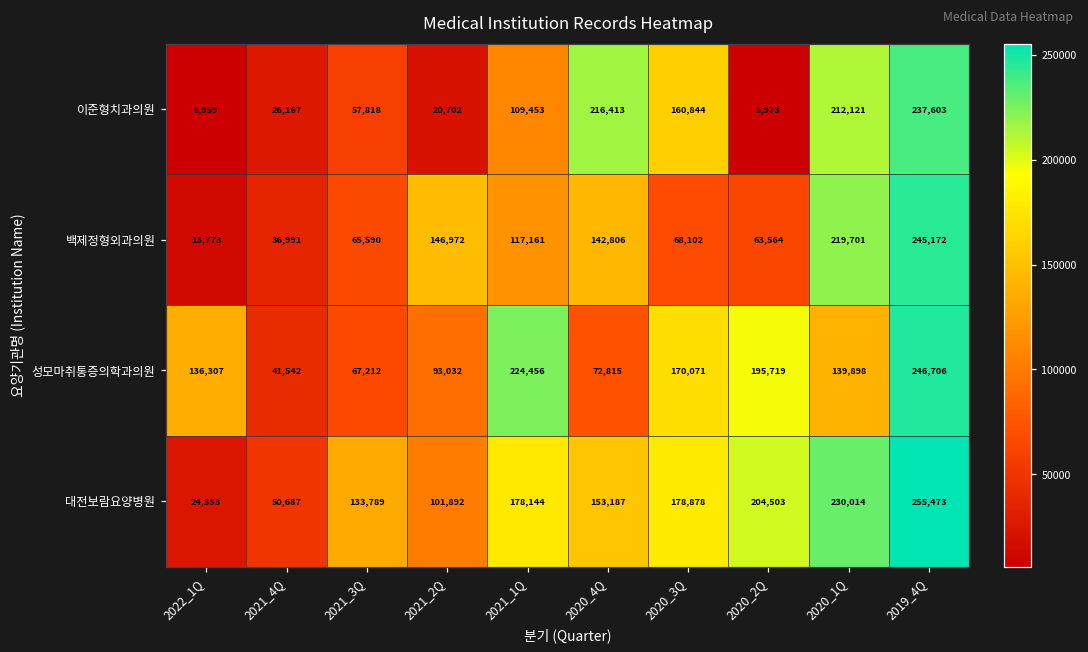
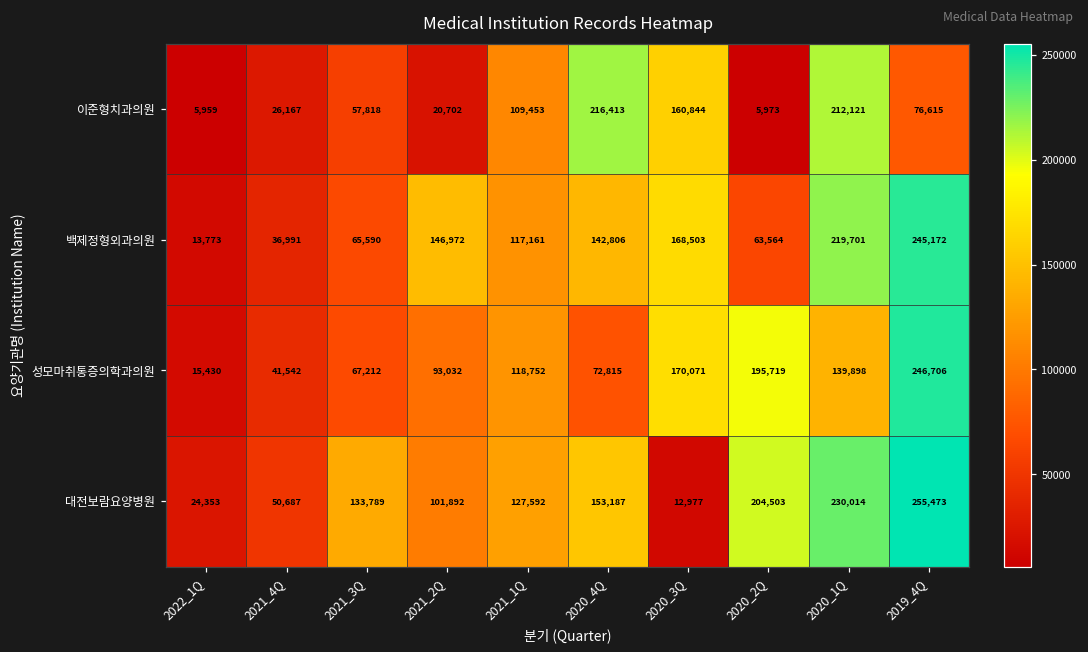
  {
    "이준형치과의원": {
      "2022_1Q": "5,959",
      "2021_4Q": "26,167",
      "2021_3Q": "57,818",
      "2021_2Q": "20,702",
      "2021_1Q": "109,453",
      "2020_4Q": "216,413",
      "2020_3Q": "160,844",
      "2020_2Q": "5,973",
      "2020_1Q": "212,121",
-     "2019_4Q": "237,603"
+     "2019_4Q": "76,615"
    },
    "백제정형외과의원": {
      "2022_1Q": "13,773",
      "2021_4Q": "36,991",
      "2021_3Q": "65,590",
      "2021_2Q": "146,972",
      "2021_1Q": "117,161",
      "2020_4Q": "142,806",
-     "2020_3Q": "68,102",
+     "2020_3Q": "168,503",
      "2020_2Q": "63,564",
      "2020_1Q": "219,701",
      "2019_4Q": "245,172"
    },
    "성모마취통증의학과의원": {
-     "2022_1Q": "136,307",
+     "2022_1Q": "15,430",
      "2021_4Q": "41,542",
      "2021_3Q": "67,212",
      "2021_2Q": "93,032",
-     "2021_1Q": "224,456",
+     "2021_1Q": "118,752",
      "2020_4Q": "72,815",
      "2020_3Q": "170,071",
      "2020_2Q": "195,719",
      "2020_1Q": "139,898",
      "2019_4Q": "246,706"
    },
    "대전보람요양병원": {
      "2022_1Q": "24,353",
      "2021_4Q": "50,687",
      "2021_3Q": "133,789",
      "2021_2Q": "101,892",
-     "2021_1Q": "178,144",
+     "2021_1Q": "127,592",
      "2020_4Q": "153,187",
-     "2020_3Q": "178,878",
+     "2020_3Q": "12,977",
      "2020_2Q": "204,503",
      "2020_1Q": "230,014",
      "2019_4Q": "255,473"
    }
  }
